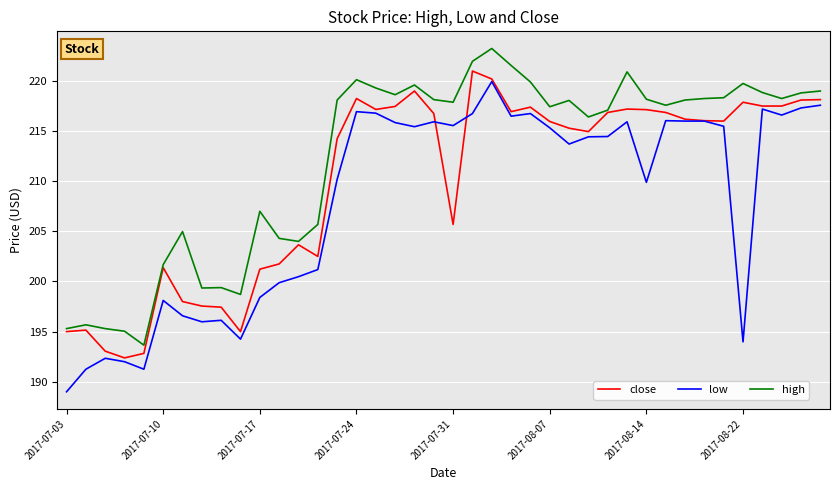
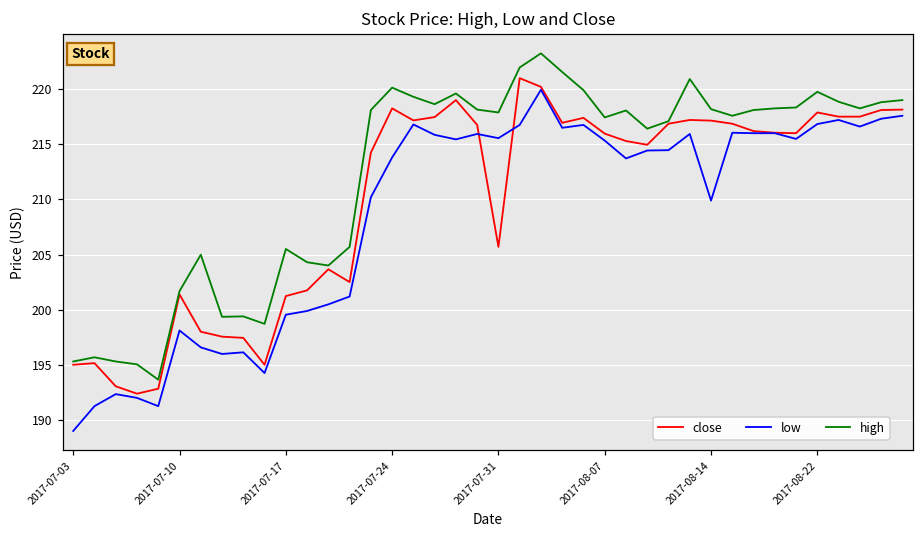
  {
    "close": {
      "2017-07-03": 195.0,
      "2017-07-10": 201.4,
      "2017-07-17": 201.2,
      "2017-07-24": 218.3,
      "2017-07-31": 205.7,
      "2017-08-07": 216.0,
      "2017-08-14": 217.1,
      "2017-08-22": 217.9
    },
    "low": {
      "2017-07-03": 189.0,
      "2017-07-10": 198.1,
-     "2017-07-17": 198.4,
-     "2017-07-24": 216.9,
+     "2017-07-17": 199.5,
+     "2017-07-24": 213.8,
      "2017-07-31": 215.6,
      "2017-08-07": 215.3,
      "2017-08-14": 209.9,
-     "2017-08-22": 194.0
+     "2017-08-22": 216.8
    },
    "high": {
      "2017-07-03": 195.3,
      "2017-07-10": 201.7,
-     "2017-07-17": 207.0,
+     "2017-07-17": 205.5,
      "2017-07-24": 220.1,
      "2017-07-31": 217.9,
      "2017-08-07": 217.4,
      "2017-08-14": 218.2,
      "2017-08-22": 219.8
    }
  }
